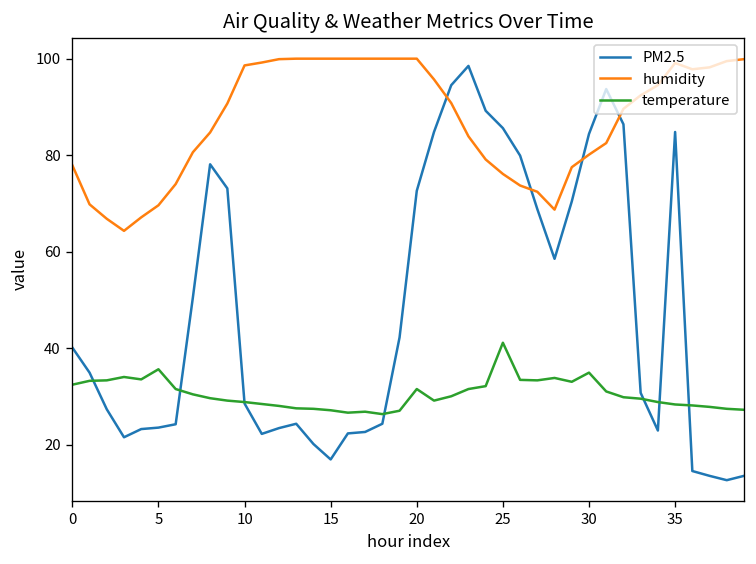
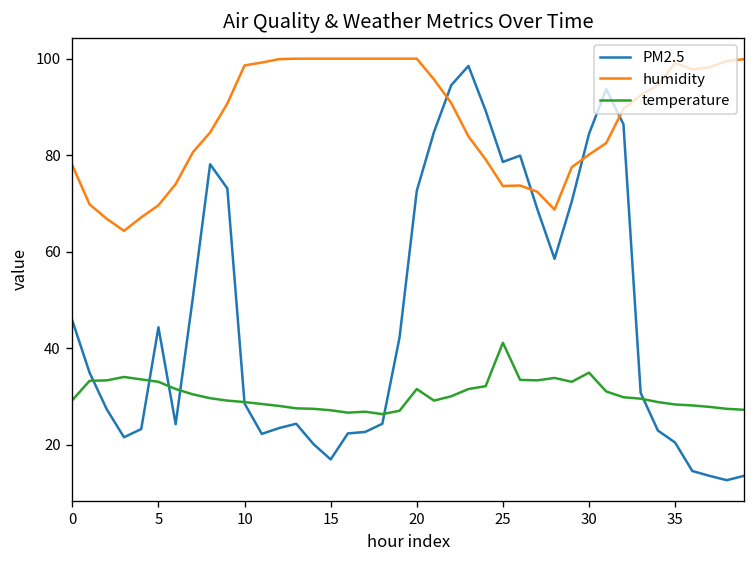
  {
    "PM2.5": {
-     "0": 40,
-     "5": 24,
+     "0": 46,
+     "5": 44,
      "15": 17,
      "20": 73,
-     "25": 86,
+     "25": 79,
      "30": 84,
-     "35": 85
+     "35": 20
    },
    "humidity": {
      "0": 78,
      "5": 70,
      "10": 99,
      "15": 100,
      "20": 100,
-     "25": 76,
+     "25": 74,
      "30": 80
    },
    "temperature": {
-     "0": 32,
-     "5": 36,
+     "0": 29,
+     "5": 33,
      "15": 27,
      "20": 32,
      "25": 41,
      "30": 35,
      "35": 28
    }
  }
